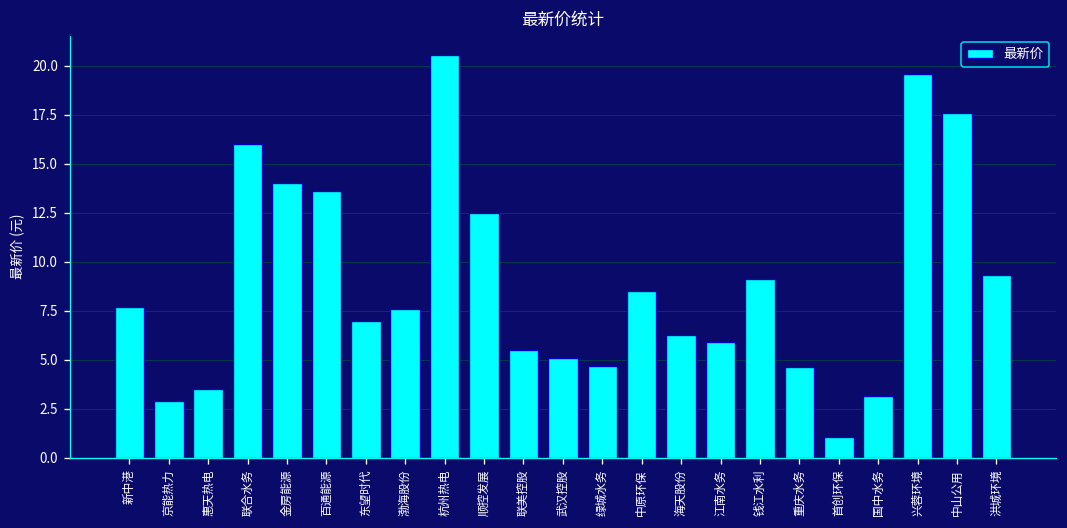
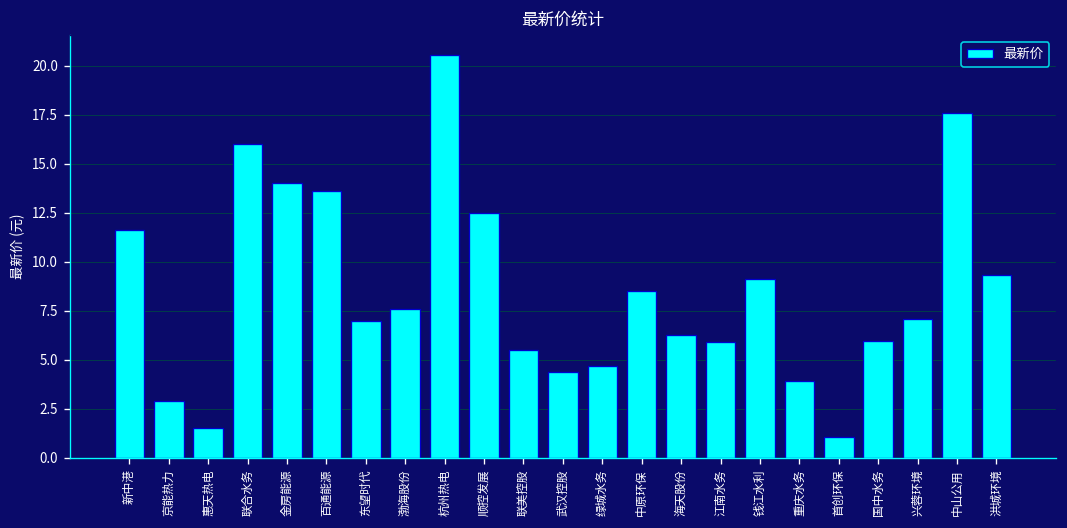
  {
-   "新中港": 7.7,
+   "新中港": 11.6,
    "京能热力": 2.9,
-   "惠天热电": 3.5,
+   "惠天热电": 1.5,
    "联合水务": 16.0,
    "金房能源": 14.0,
    "百通能源": 13.6,
    "东望时代": 7.0,
    "渤海股份": 7.6,
    "杭州热电": 20.5,
    "顺控发展": 12.5,
    "联美控股": 5.5,
-   "武汉控股": 5.1,
+   "武汉控股": 4.3,
    "绿城水务": 4.7,
    "中原环保": 8.5,
    "海天股份": 6.3,
    "江南水务": 5.9,
    "钱江水利": 9.1,
-   "重庆水务": 4.6,
+   "重庆水务": 3.9,
    "首创环保": 1.0,
-   "国中水务": 3.2,
-   "兴蓉环境": 19.6,
+   "国中水务": 5.9,
+   "兴蓉环境": 7.1,
    "中山公用": 17.6,
    "洪城环境": 9.3
  }
